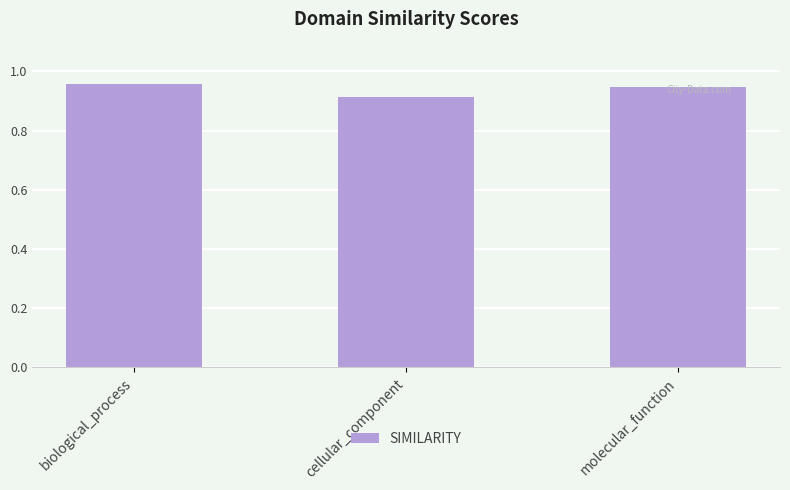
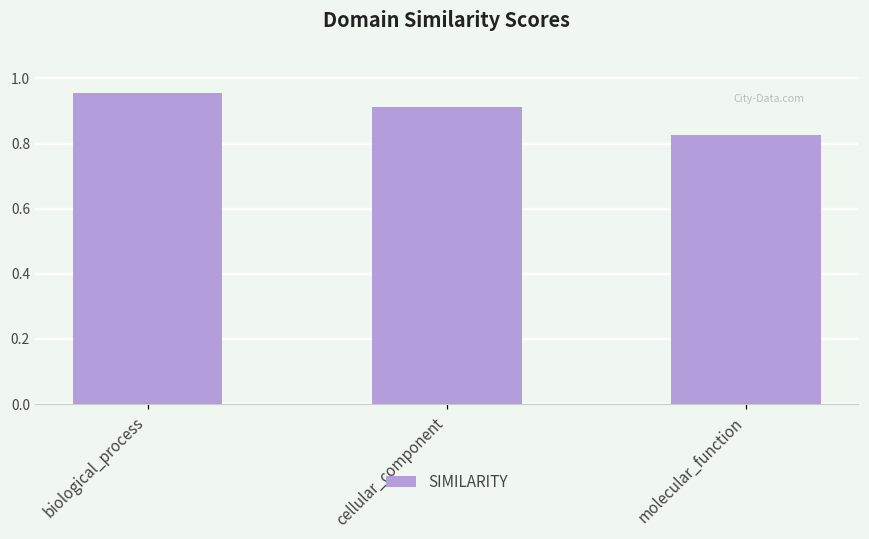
  {
    "biological_process": 0.96,
    "cellular_component": 0.91,
-   "molecular_function": 0.95
+   "molecular_function": 0.83
  }
